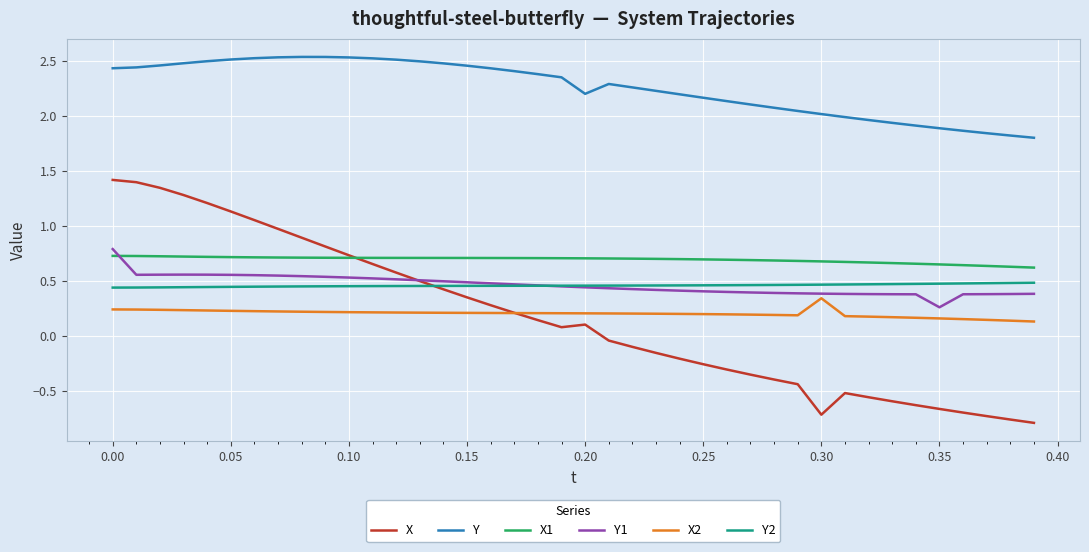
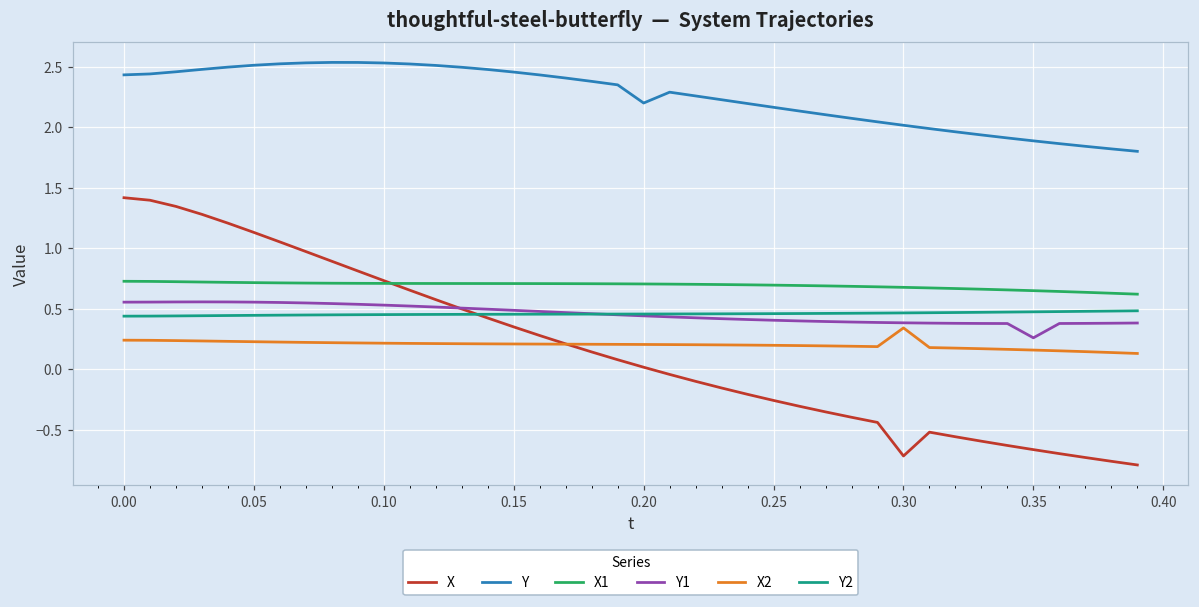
  {
    "X": {
      "0.00": 1.42,
      "0.05": 1.13,
      "0.10": 0.73,
      "0.15": 0.35,
-     "0.20": 0.10,
+     "0.20": 0.02,
      "0.25": -0.26,
      "0.30": -0.72,
      "0.35": -0.66
    },
    "Y": {
      "0.00": 2.43,
      "0.05": 2.51,
      "0.10": 2.53,
      "0.15": 2.45,
      "0.20": 2.20,
      "0.25": 2.16,
      "0.30": 2.02,
      "0.35": 1.89
    },
    "Y1": {
-     "0.00": 0.79,
+     "0.00": 0.55,
      "0.05": 0.55,
      "0.10": 0.53,
      "0.15": 0.49,
      "0.25": 0.40,
      "0.30": 0.38,
      "0.35": 0.26
    },
    "X2": {
      "0.00": 0.24,
      "0.05": 0.23,
      "0.10": 0.22,
      "0.15": 0.21,
      "0.20": 0.20,
      "0.25": 0.20,
      "0.30": 0.34,
      "0.35": 0.16
    }
  }
